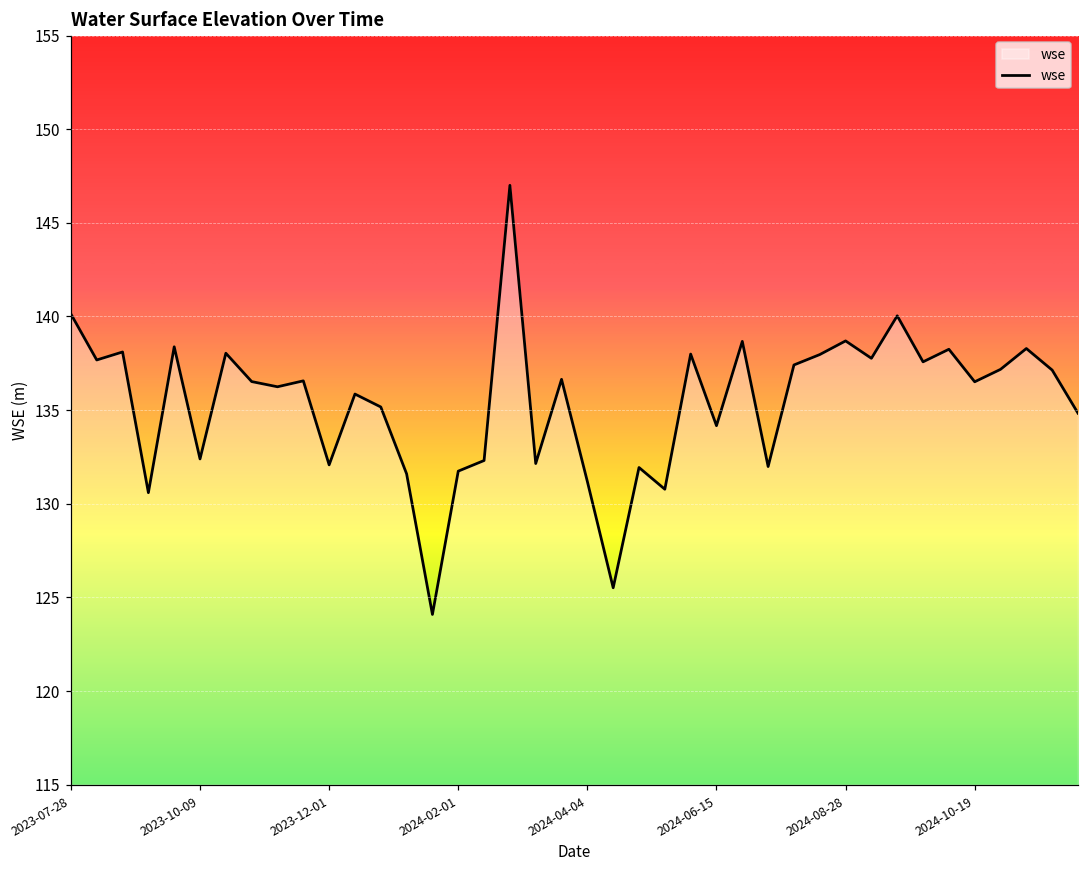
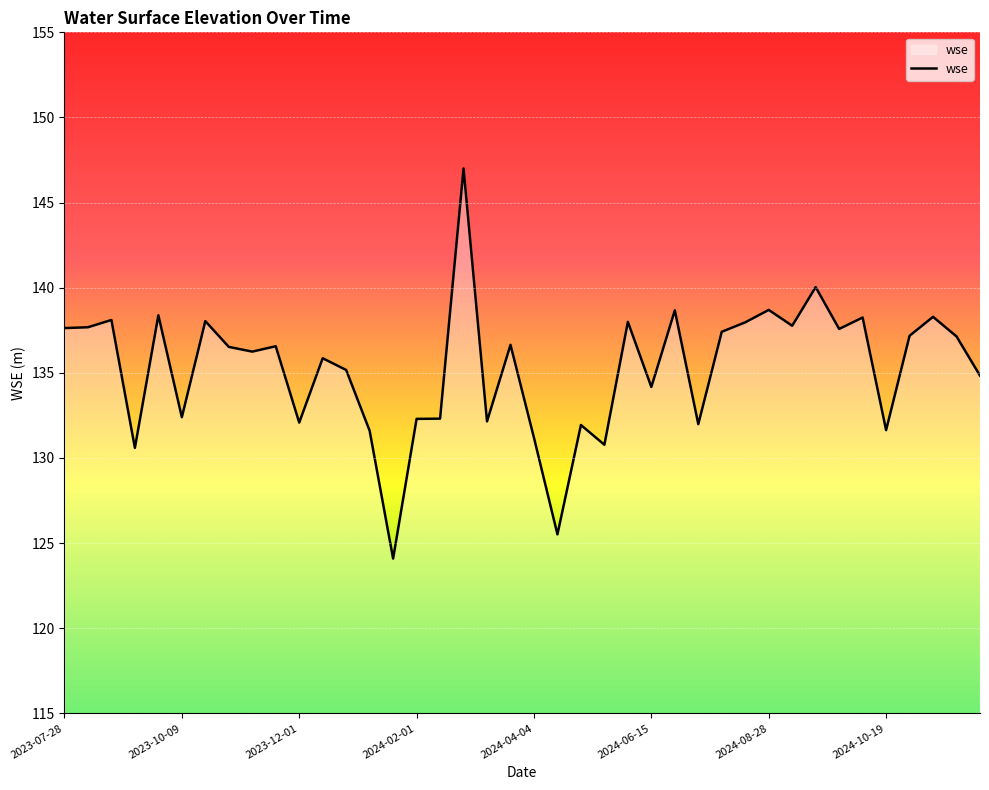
  {
-   "2023-07-28": 140.1,
+   "2023-07-28": 137.6,
    "2023-10-09": 132.4,
    "2023-12-01": 132.1,
-   "2024-02-01": 131.7,
+   "2024-02-01": 132.3,
    "2024-04-04": 131.2,
    "2024-06-15": 134.2,
    "2024-08-28": 138.7,
-   "2024-10-19": 136.5
+   "2024-10-19": 131.6
  }
